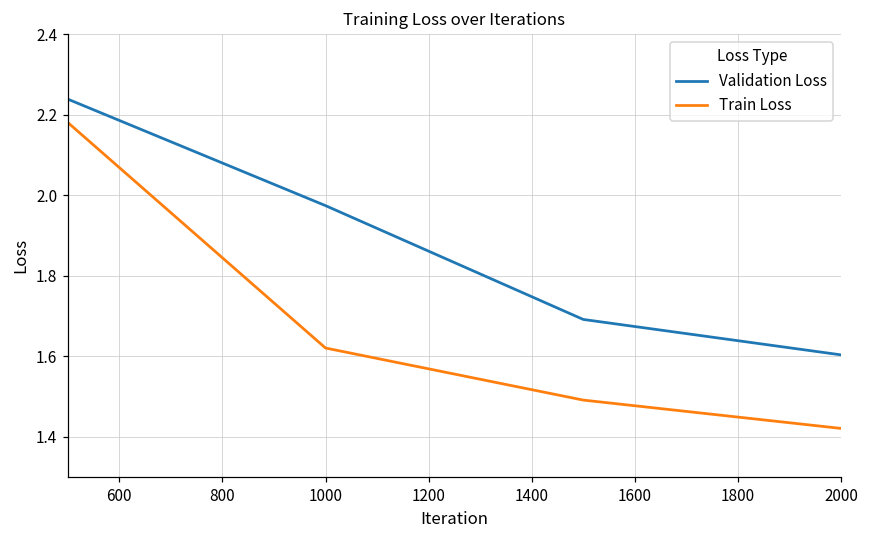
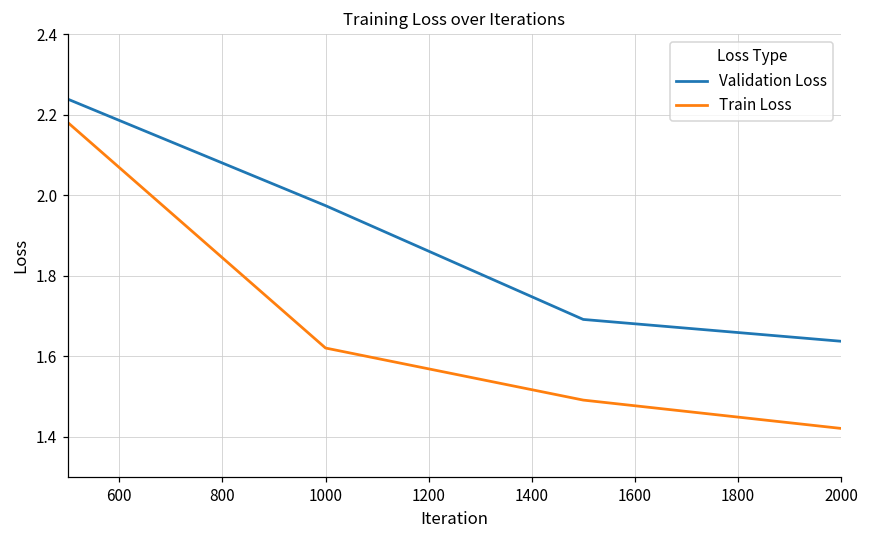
  {
    "Validation Loss": {
      "1000": 1.97,
-     "2000": 1.60
+     "2000": 1.64
    },
    "Train Loss": {
      "1000": 1.62,
      "2000": 1.42
    }
  }
